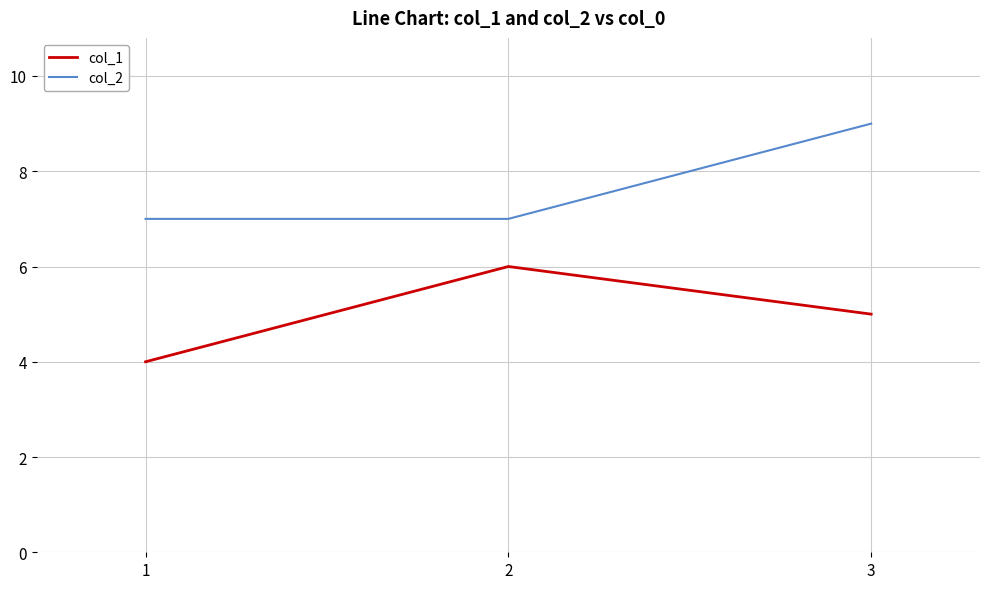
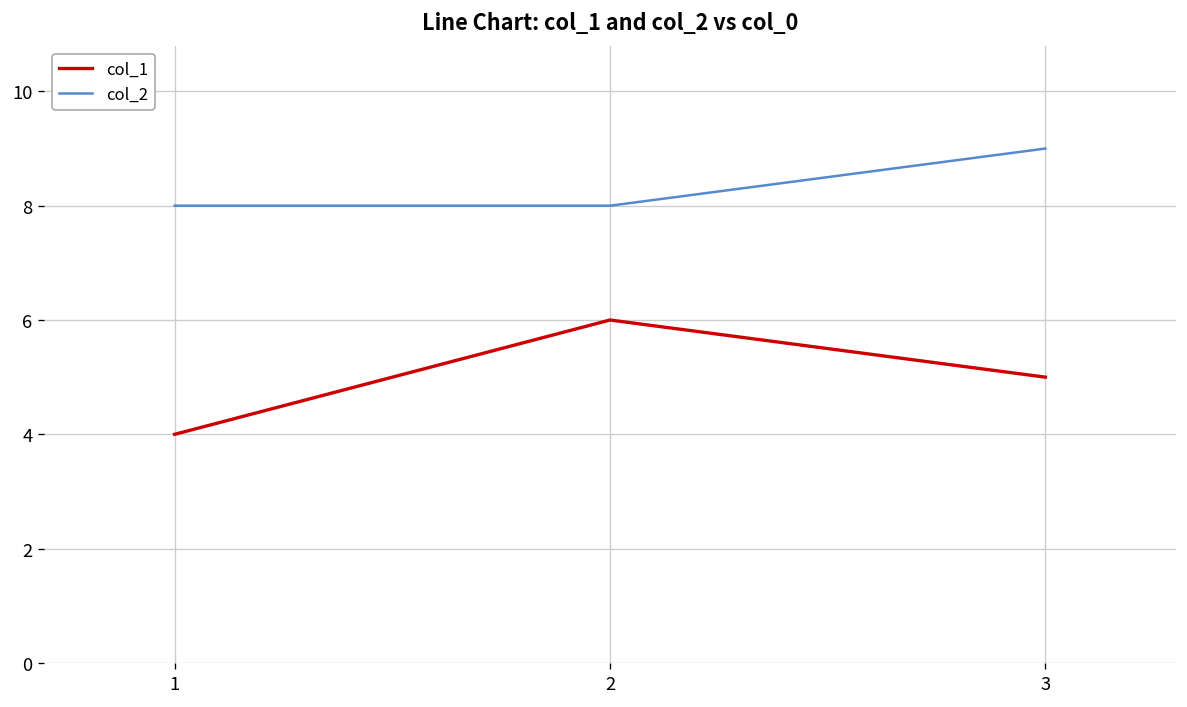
  {
    "col_1": {
      "1": 4,
      "2": 6,
      "3": 5
    },
    "col_2": {
-     "1": 7,
-     "2": 7,
+     "1": 8,
+     "2": 8,
      "3": 9
    }
  }
